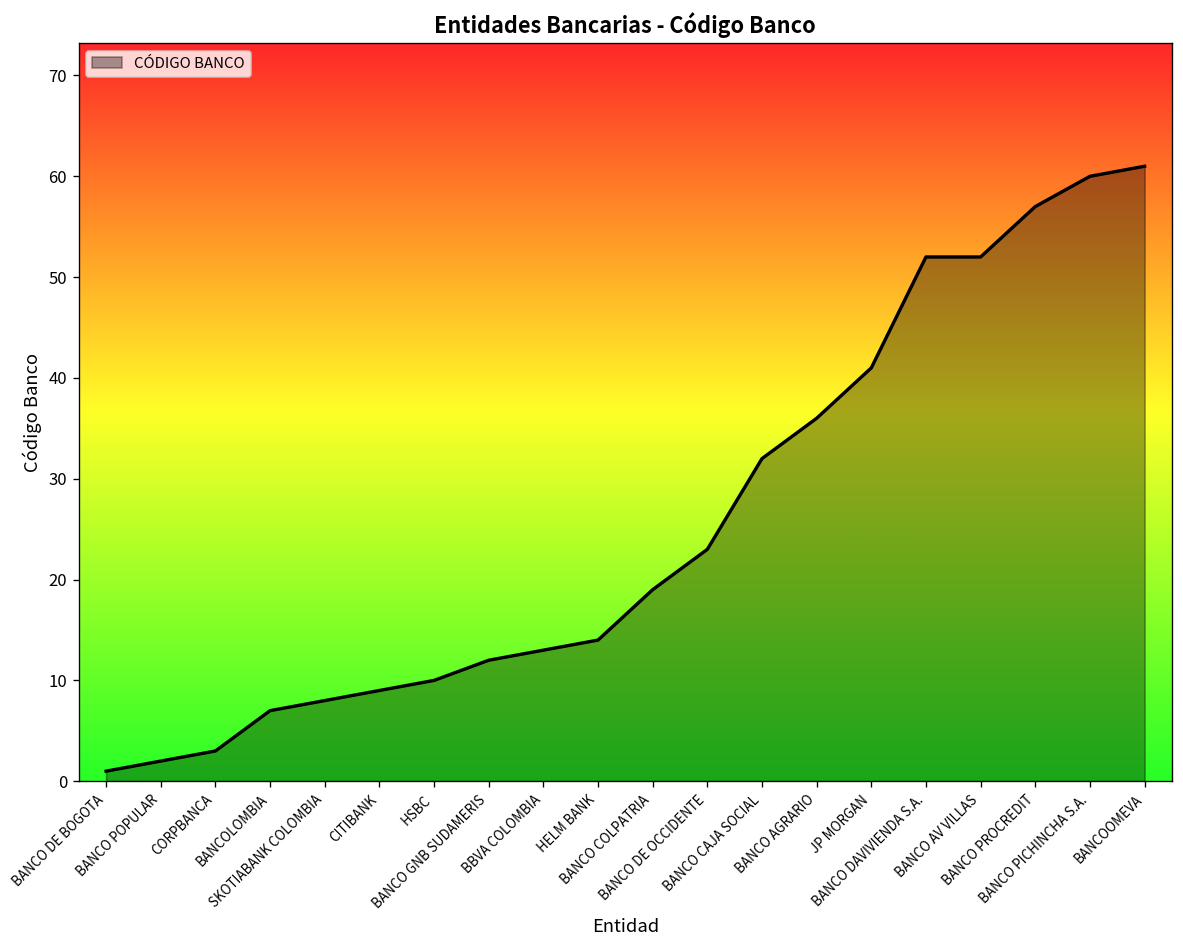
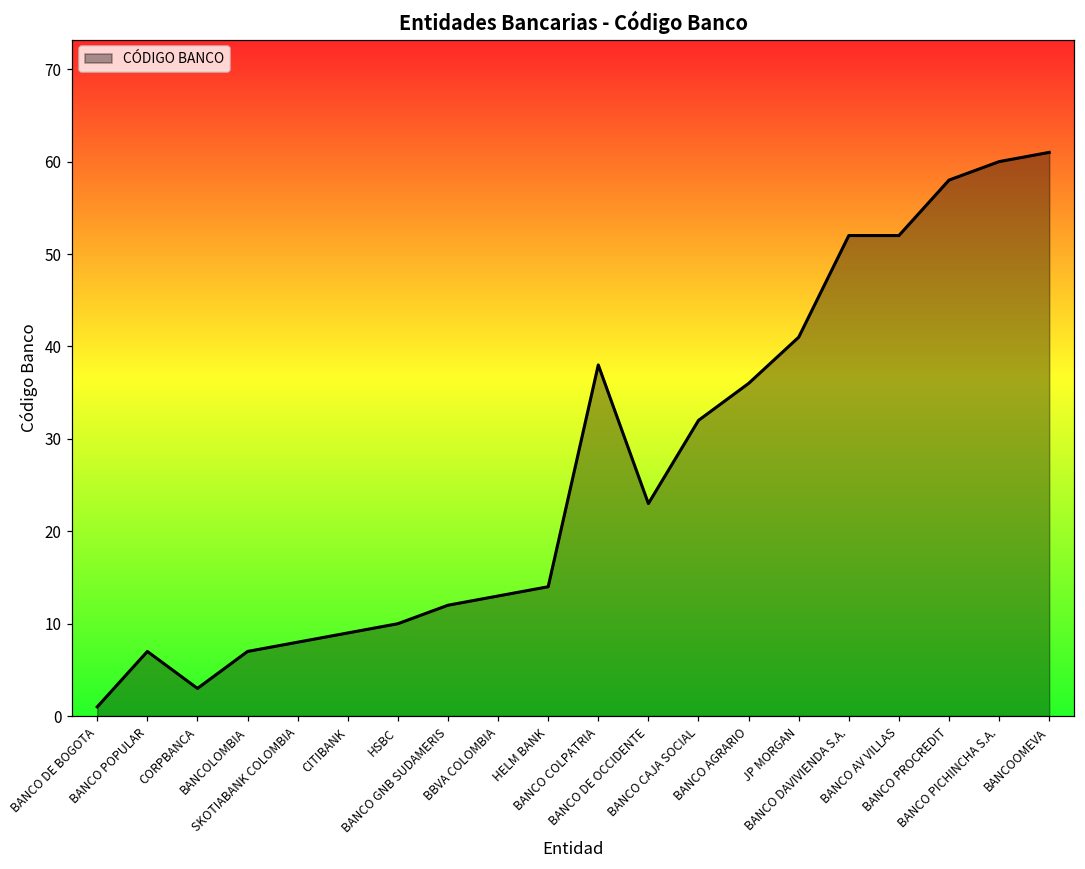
  {
    "BANCO DE BOGOTA": 1,
-   "BANCO POPULAR": 2,
+   "BANCO POPULAR": 7,
    "CORPBANCA": 3,
    "BANCOLOMBIA": 7,
    "SKOTIABANK COLOMBIA": 8,
    "CITIBANK": 9,
    "HSBC": 10,
    "BANCO GNB SUDAMERIS": 12,
    "BBVA COLOMBIA": 13,
    "HELM BANK": 14,
-   "BANCO COLPATRIA": 19,
+   "BANCO COLPATRIA": 38,
    "BANCO DE OCCIDENTE": 23,
    "BANCO CAJA SOCIAL": 32,
    "BANCO AGRARIO": 36,
    "JP MORGAN": 41,
    "BANCO DAVIVIENDA S.A.": 52,
    "BANCO AV VILLAS": 52,
-   "BANCO PROCREDIT": 57,
+   "BANCO PROCREDIT": 58,
    "BANCO PICHINCHA S.A.": 60,
    "BANCOOMEVA": 61
  }
